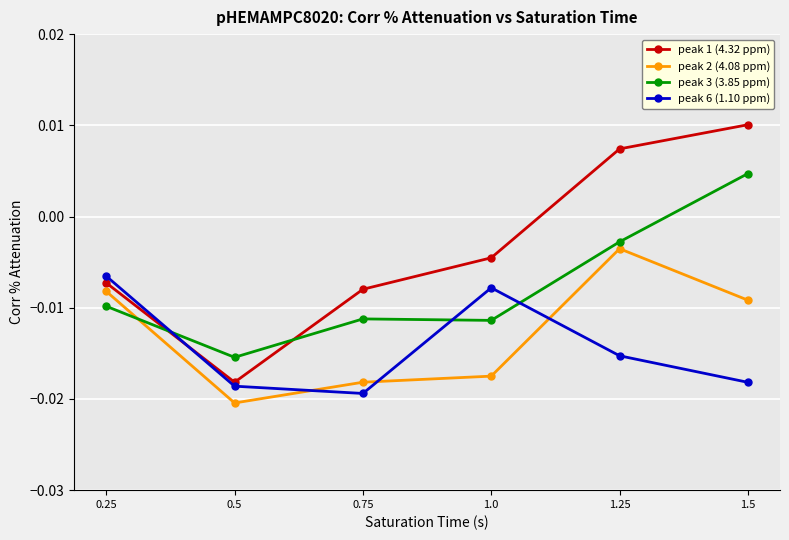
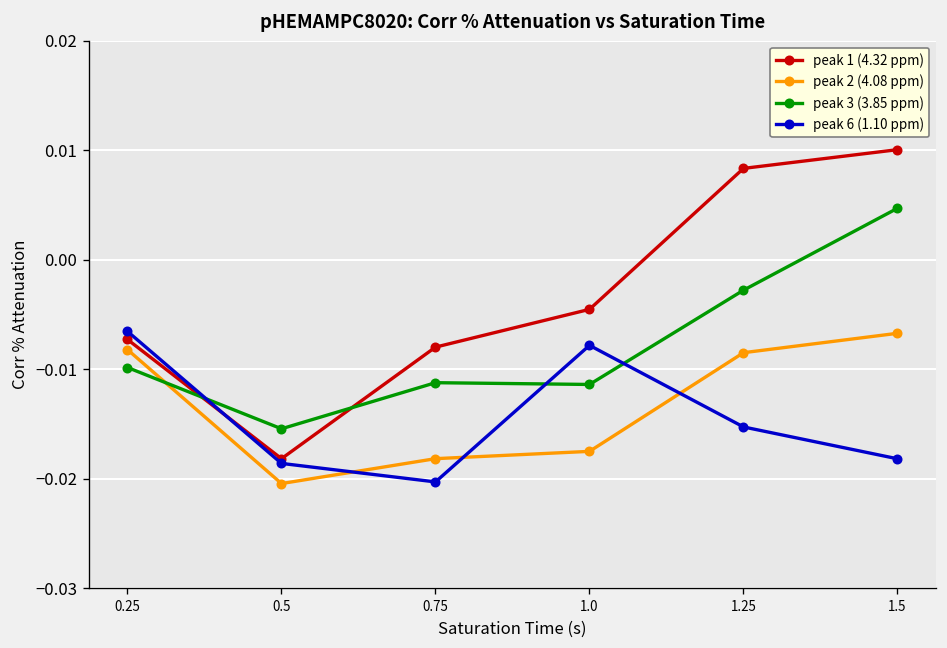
  {
    "peak 1 (4.32 ppm)": {
      "0.25": -0.007,
      "0.5": -0.018,
      "0.75": -0.008,
      "1.0": -0.005,
-     "1.25": 0.007,
+     "1.25": 0.008,
      "1.5": 0.010
    },
    "peak 2 (4.08 ppm)": {
      "0.25": -0.008,
      "0.5": -0.020,
      "0.75": -0.018,
      "1.0": -0.017,
-     "1.25": -0.004,
-     "1.5": -0.009
+     "1.25": -0.008,
+     "1.5": -0.007
    },
    "peak 3 (3.85 ppm)": {
      "0.25": -0.010,
      "0.5": -0.015,
      "0.75": -0.011,
      "1.0": -0.011,
      "1.25": -0.003,
      "1.5": 0.005
    },
    "peak 6 (1.10 ppm)": {
      "0.25": -0.007,
      "0.5": -0.019,
-     "0.75": -0.019,
+     "0.75": -0.020,
      "1.0": -0.008,
      "1.25": -0.015,
      "1.5": -0.018
    }
  }
